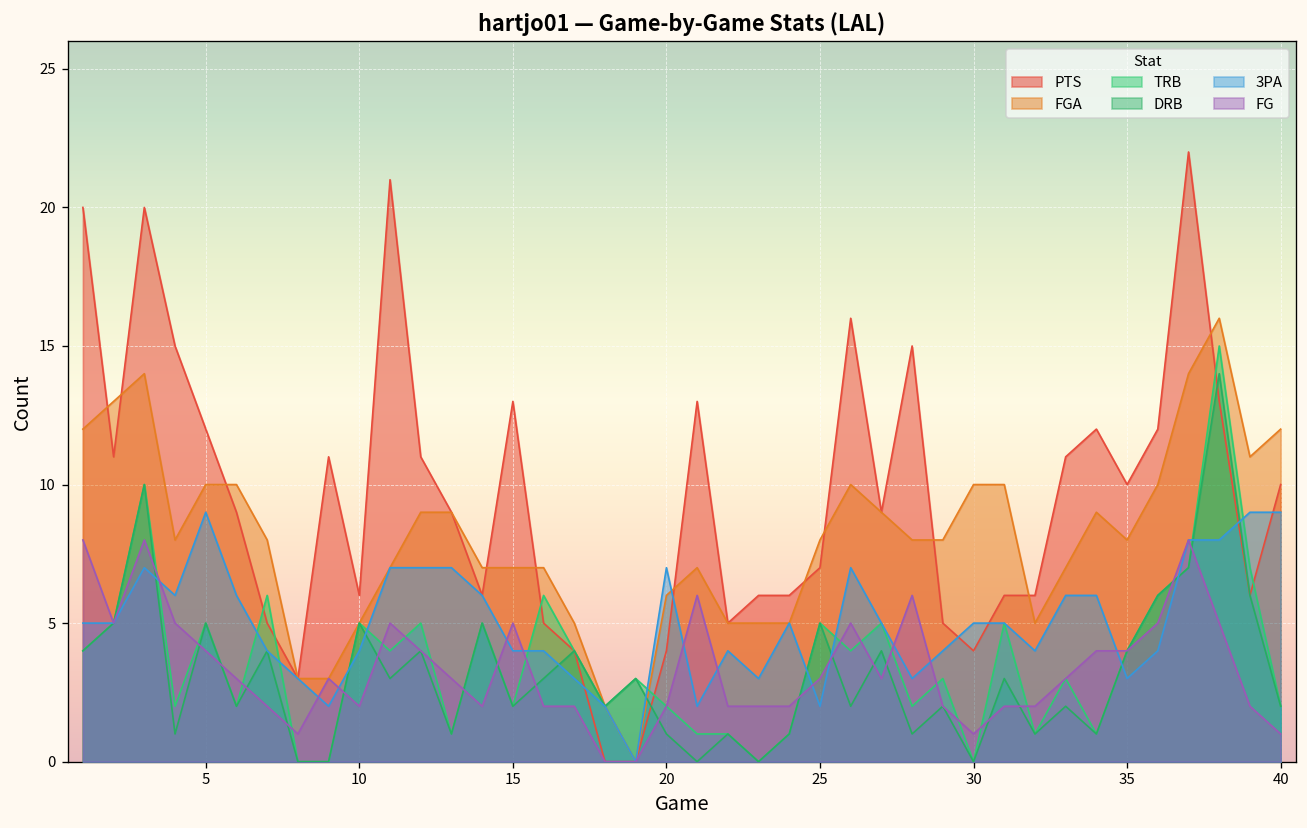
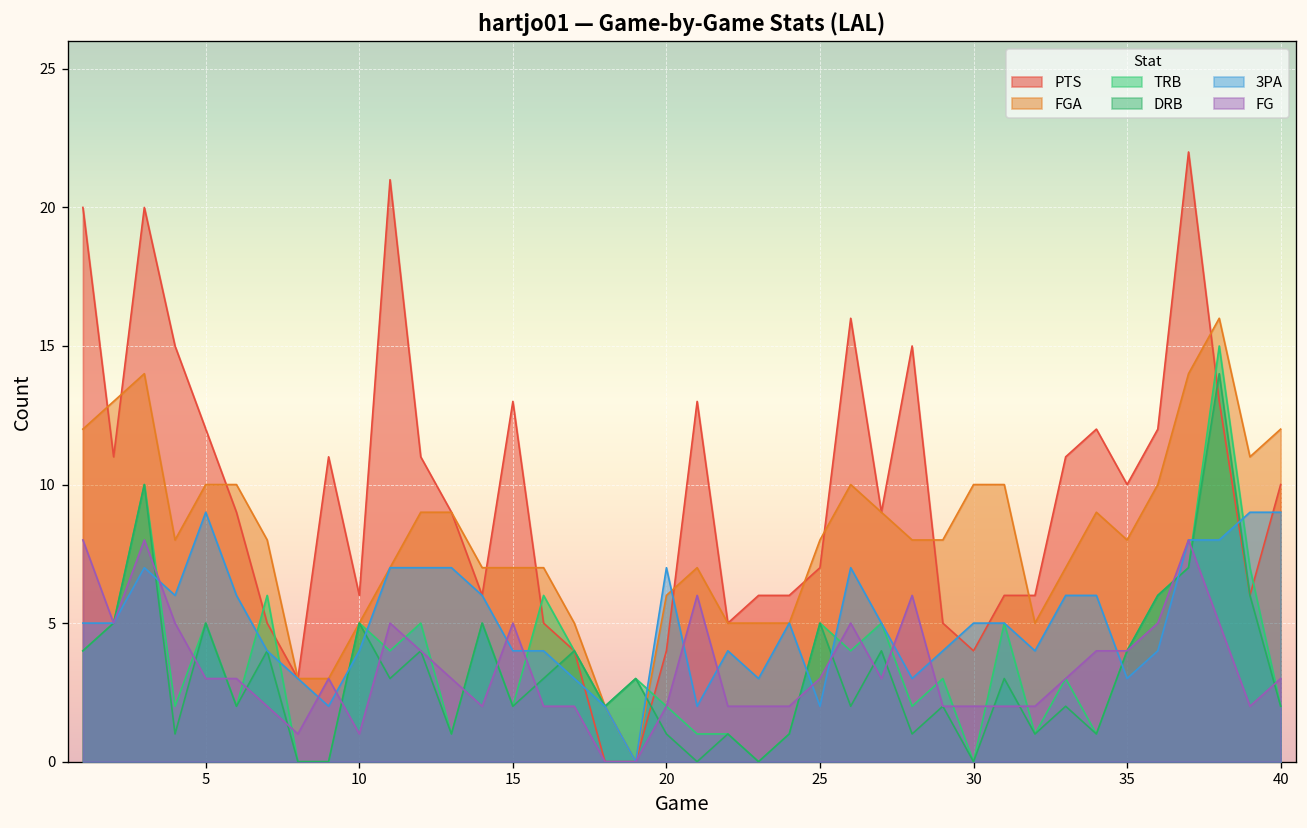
  {
    "3PA": {
      "5": 9,
      "10": 4,
      "15": 4,
      "20": 7,
      "25": 2,
      "30": 5,
      "35": 3,
      "40": 9
    },
    "FG": {
-     "5": 4,
-     "10": 2,
+     "5": 3,
+     "10": 1,
      "15": 5,
      "25": 3,
-     "30": 1,
-     "40": 1
+     "30": 2,
+     "40": 3
    }
  }
